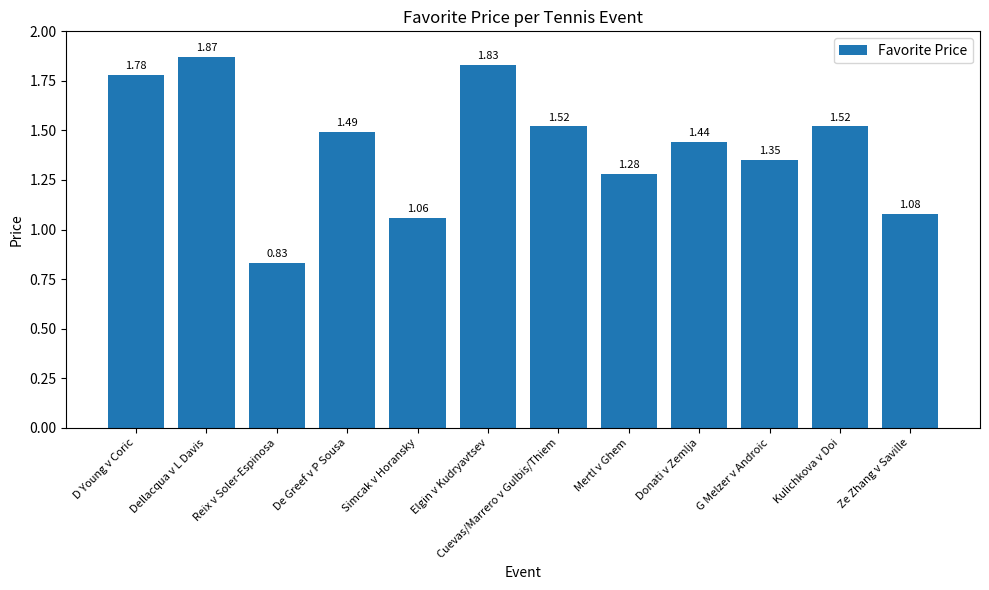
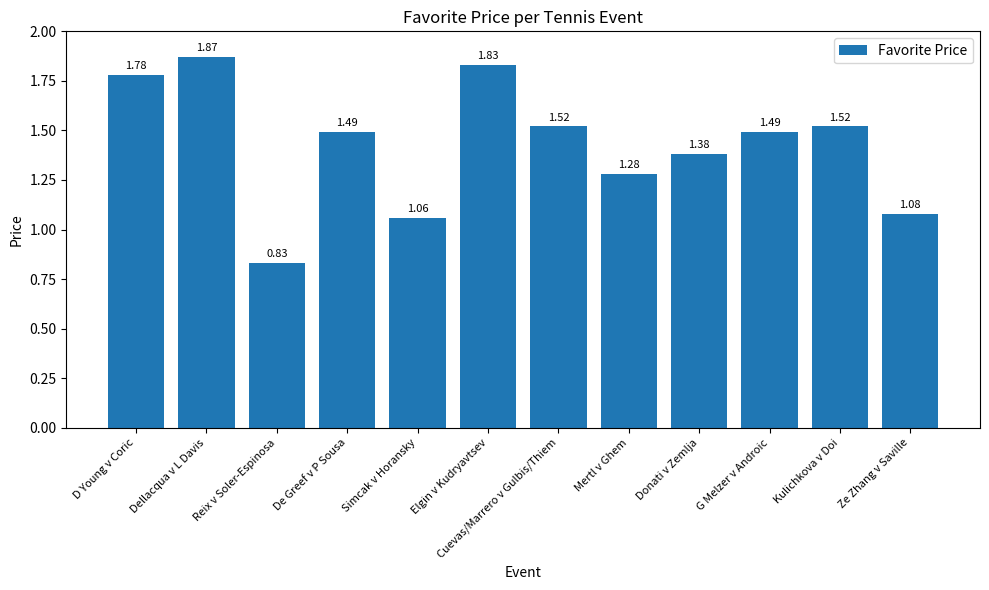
  {
    "D Young v Coric": 1.78,
    "Dellacqua v L Davis": 1.87,
    "Reix v Soler-Espinosa": 0.83,
    "De Greef v P Sousa": 1.49,
    "Simcak v Horansky": 1.06,
    "Elgin v Kudryavtsev": 1.83,
    "Cuevas/Marrero v Gulbis/Thiem": 1.52,
    "Mertl v Ghem": 1.28,
-   "Donati v Zemlja": 1.44,
-   "G Melzer v Androic": 1.35,
+   "Donati v Zemlja": 1.38,
+   "G Melzer v Androic": 1.49,
    "Kulichkova v Doi": 1.52,
    "Ze Zhang v Saville": 1.08
  }
